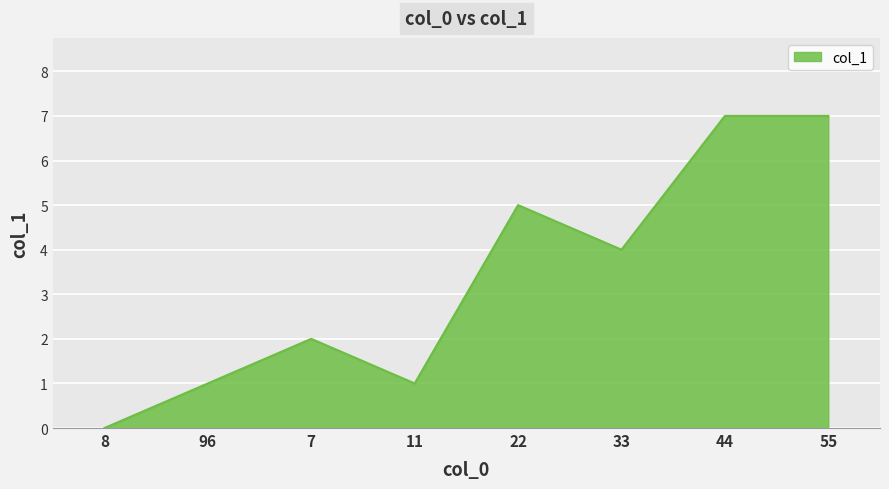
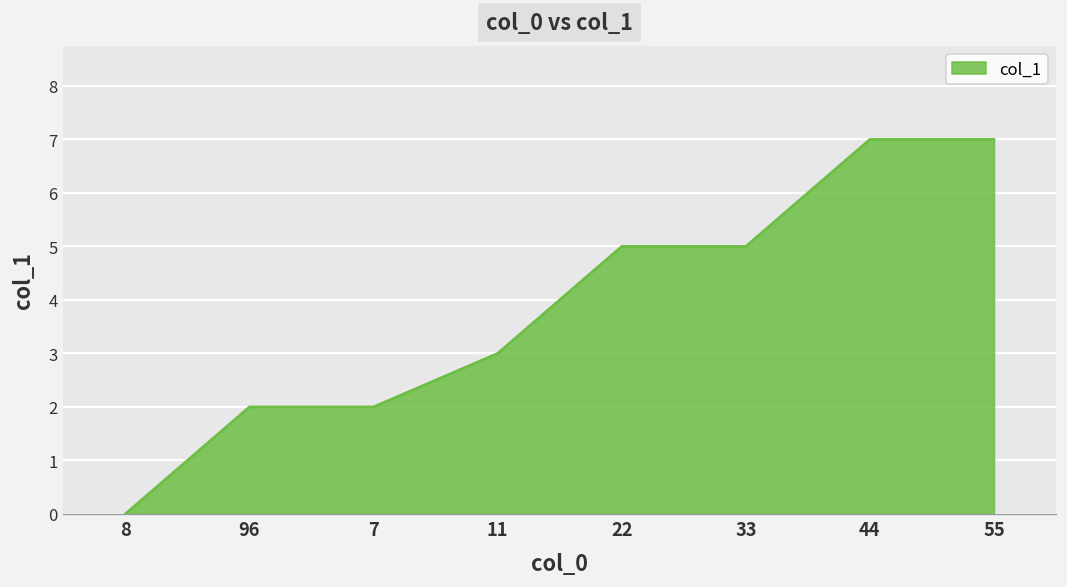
  {
    "8": 0,
-   "96": 1,
+   "96": 2,
    "7": 2,
-   "11": 1,
+   "11": 3,
    "22": 5,
-   "33": 4,
+   "33": 5,
    "44": 7,
    "55": 7
  }
